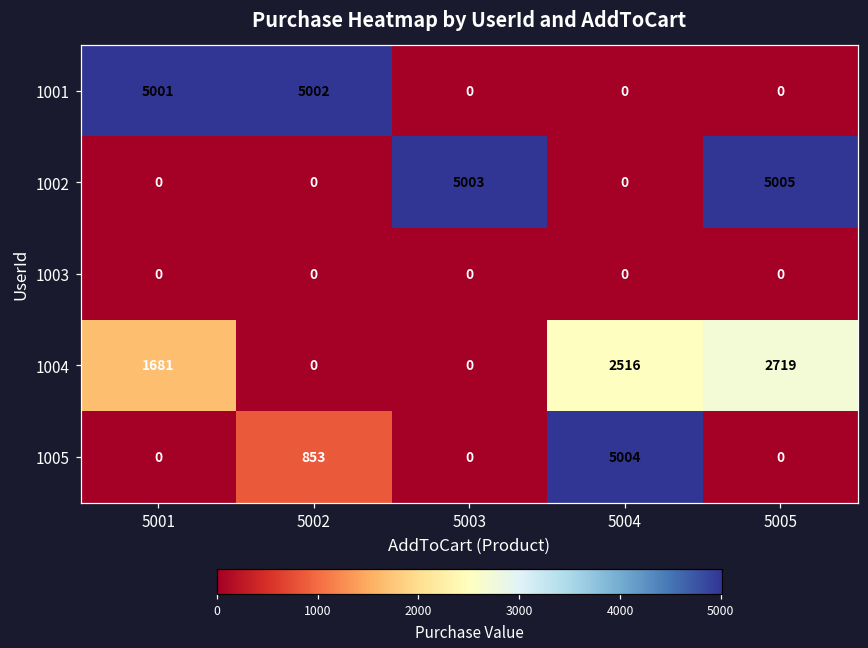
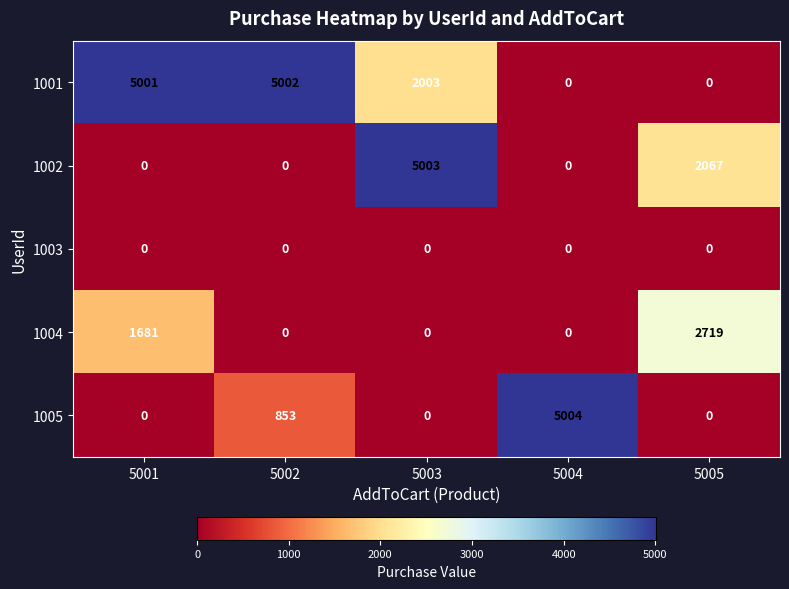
  {
    "1001": {
      "5001": 5001,
      "5002": 5002,
-     "5003": 0,
+     "5003": 2003,
      "5004": 0,
      "5005": 0
    },
    "1002": {
      "5001": 0,
      "5002": 0,
      "5003": 5003,
      "5004": 0,
-     "5005": 5005
+     "5005": 2067
    },
    "1003": {
      "5001": 0,
      "5002": 0,
      "5003": 0,
      "5004": 0,
      "5005": 0
    },
    "1004": {
      "5001": 1681,
      "5002": 0,
      "5003": 0,
-     "5004": 2516,
+     "5004": 0,
      "5005": 2719
    },
    "1005": {
      "5001": 0,
      "5002": 853,
      "5003": 0,
      "5004": 5004,
      "5005": 0
    }
  }
